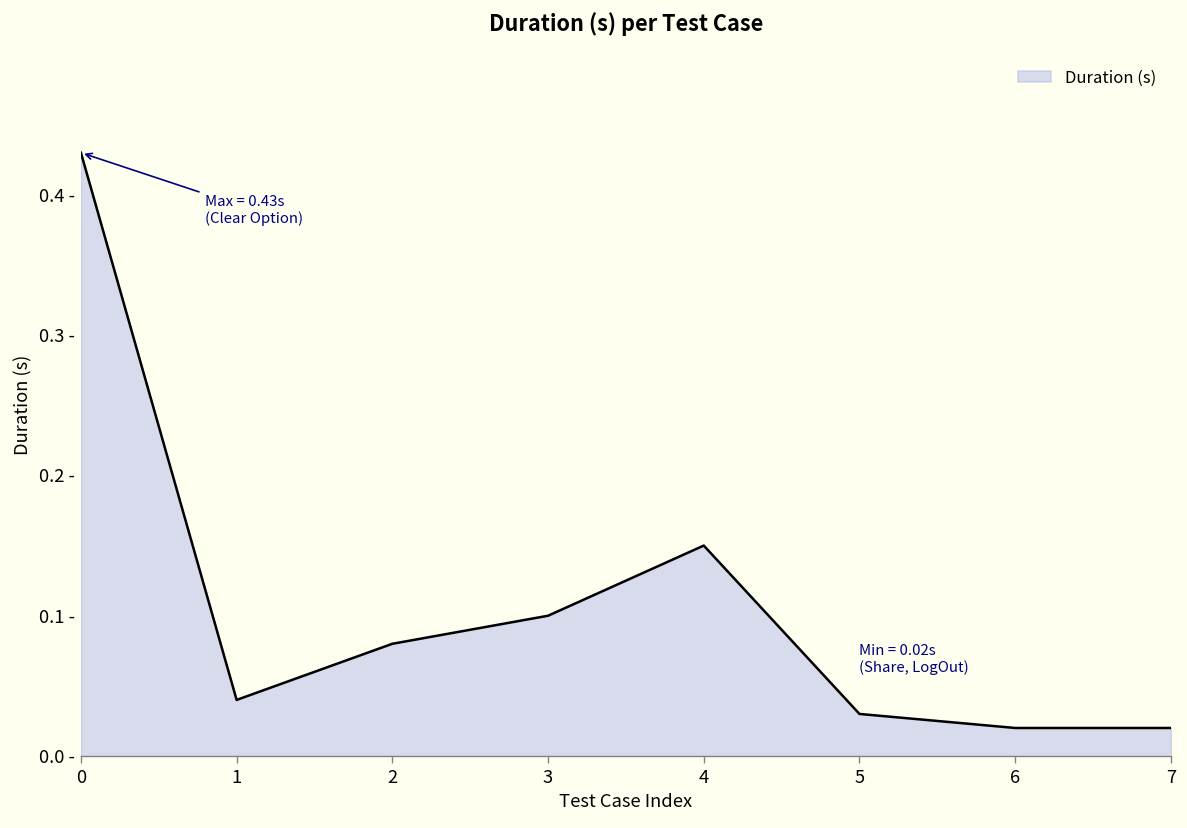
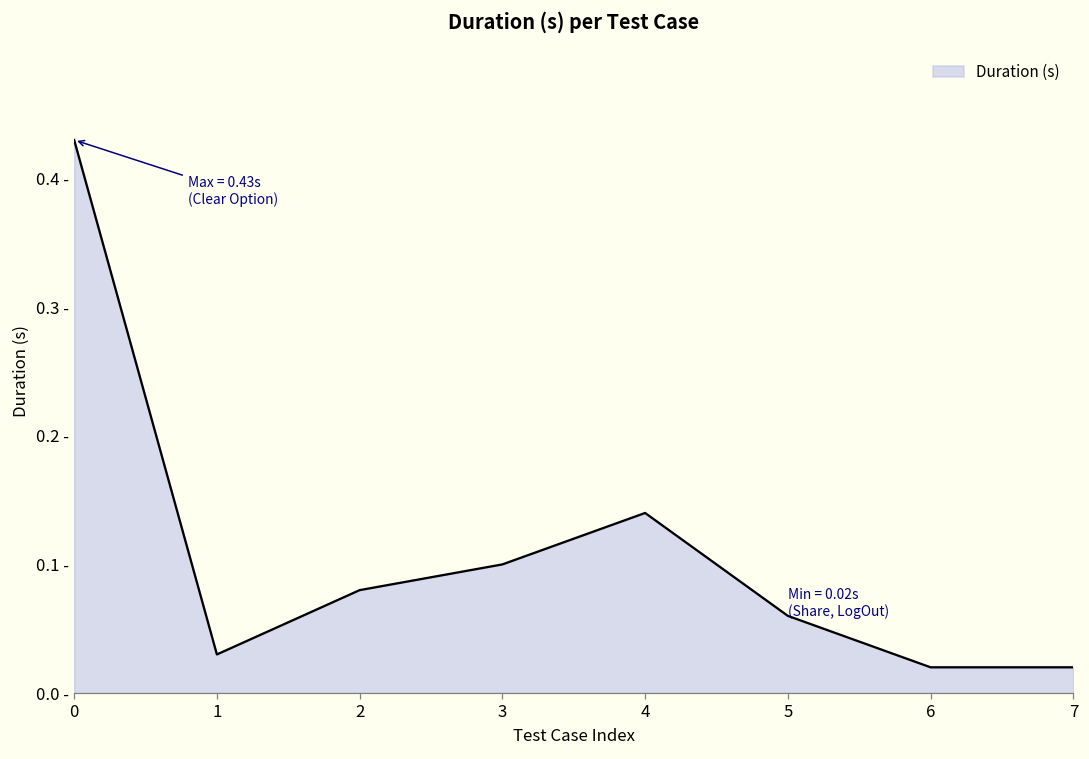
  {
-   "1": "0.04 -",
+   "1": "0.03 -",
    "2": "0.08 -",
    "3": "0.10 -",
-   "4": "0.15 -",
-   "5": "0.03 -",
+   "4": "0.14 -",
+   "5": "0.06 -",
    "6": "0.02 -",
    "7": "0.02 -"
  }
